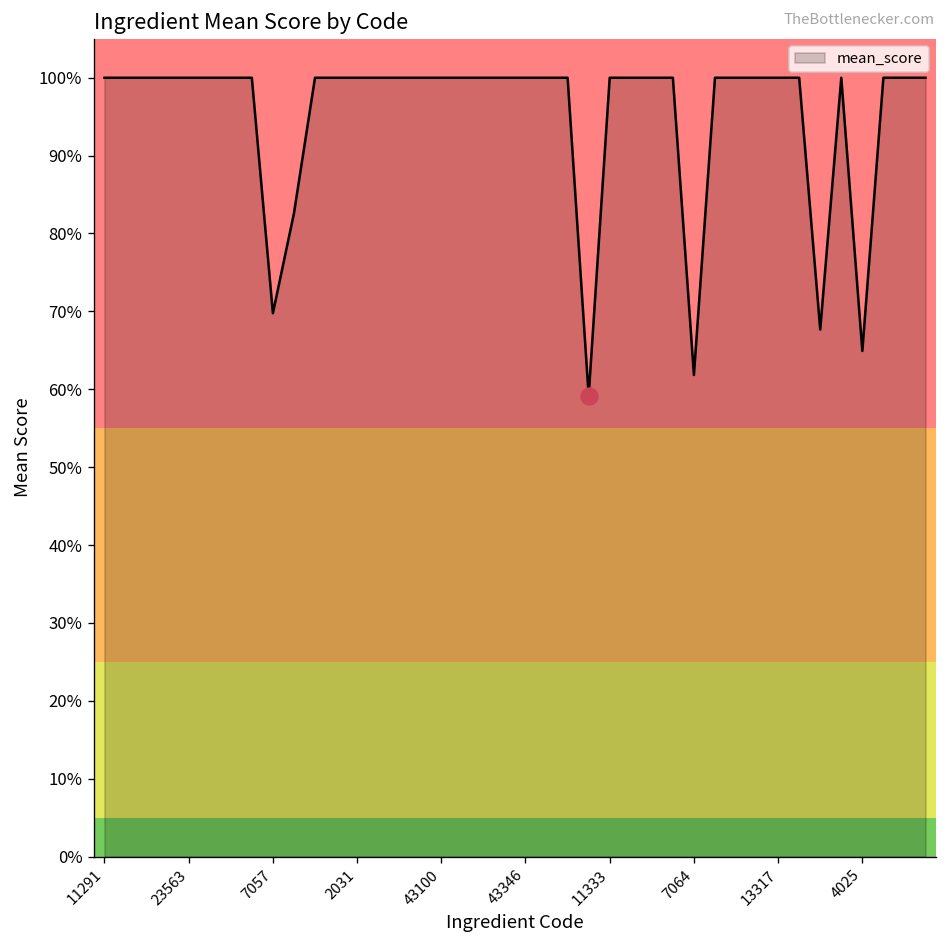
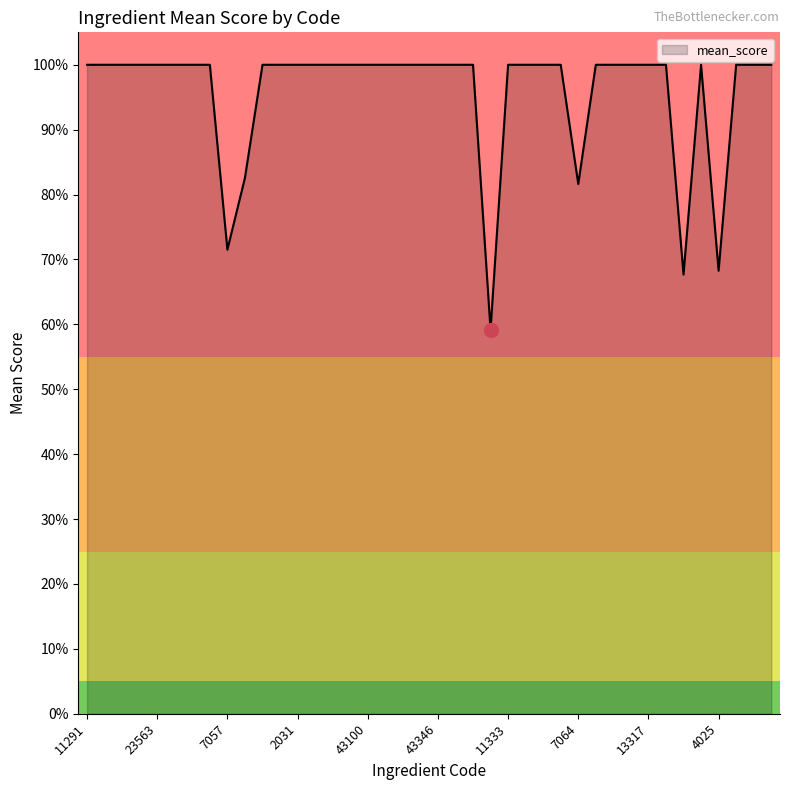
  {
    "mean_score": {
      "11291": "100%",
      "23563": "100%",
-     "7057": "70%",
+     "7057": "72%",
      "2031": "100%",
      "43100": "100%",
      "43346": "100%",
      "11333": "100%",
-     "7064": "62%",
+     "7064": "82%",
      "13317": "100%",
-     "4025": "65%"
+     "4025": "68%"
    }
  }
